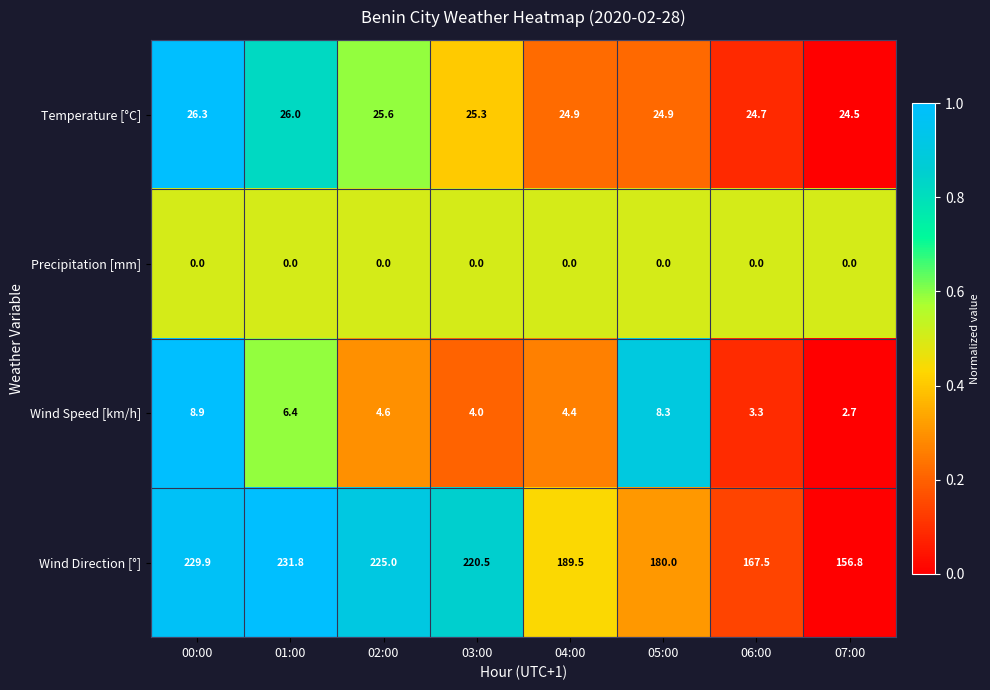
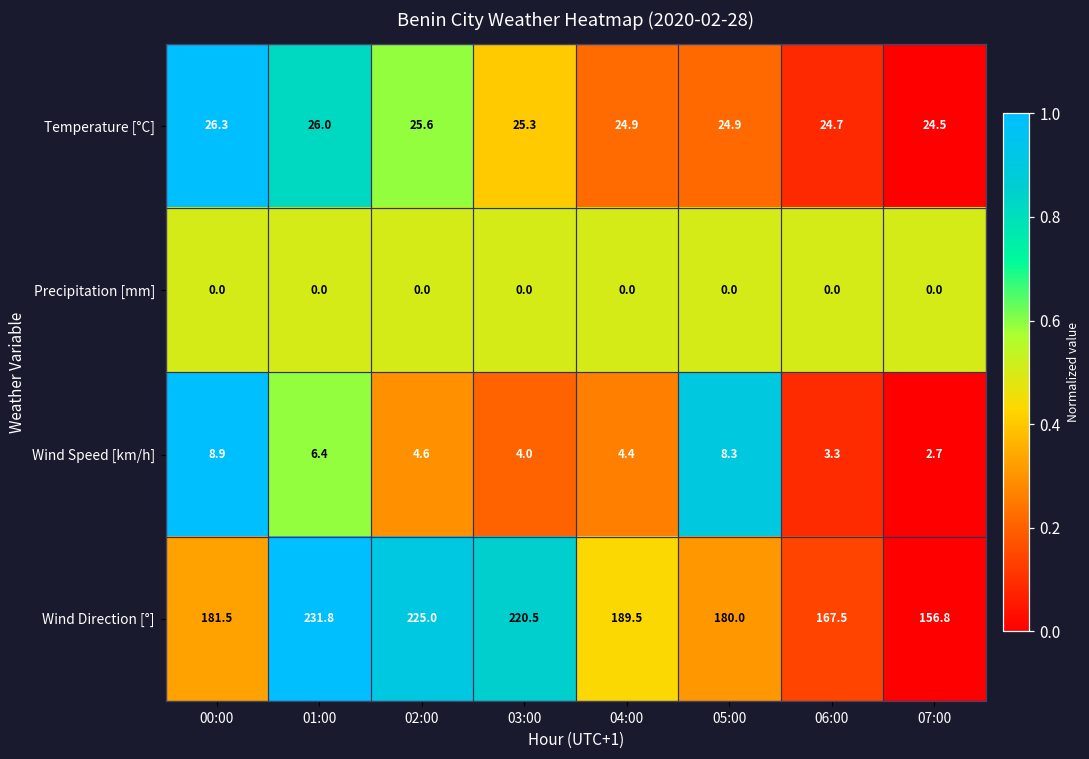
  {
    "Temperature [°C]": {
      "00:00": 26.3,
      "01:00": 26.0,
      "02:00": 25.6,
      "03:00": 25.3,
      "04:00": 24.9,
      "05:00": 24.9,
      "06:00": 24.7,
      "07:00": 24.5
    },
    "Precipitation [mm]": {
      "00:00": 0.0,
      "01:00": 0.0,
      "02:00": 0.0,
      "03:00": 0.0,
      "04:00": 0.0,
      "05:00": 0.0,
      "06:00": 0.0,
      "07:00": 0.0
    },
    "Wind Speed [km/h]": {
      "00:00": 8.9,
      "01:00": 6.4,
      "02:00": 4.6,
      "03:00": 4.0,
      "04:00": 4.4,
      "05:00": 8.3,
      "06:00": 3.3,
      "07:00": 2.7
    },
    "Wind Direction [°]": {
-     "00:00": 229.9,
+     "00:00": 181.5,
      "01:00": 231.8,
      "02:00": 225.0,
      "03:00": 220.5,
      "04:00": 189.5,
      "05:00": 180.0,
      "06:00": 167.5,
      "07:00": 156.8
    }
  }
